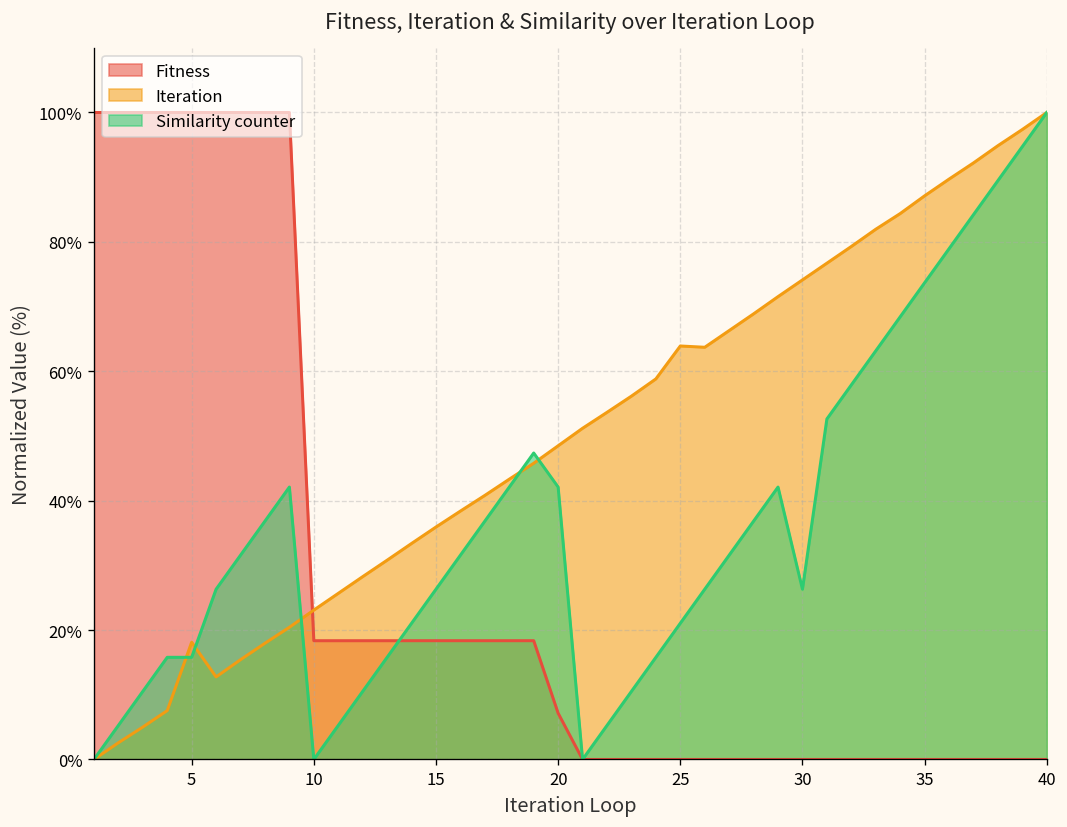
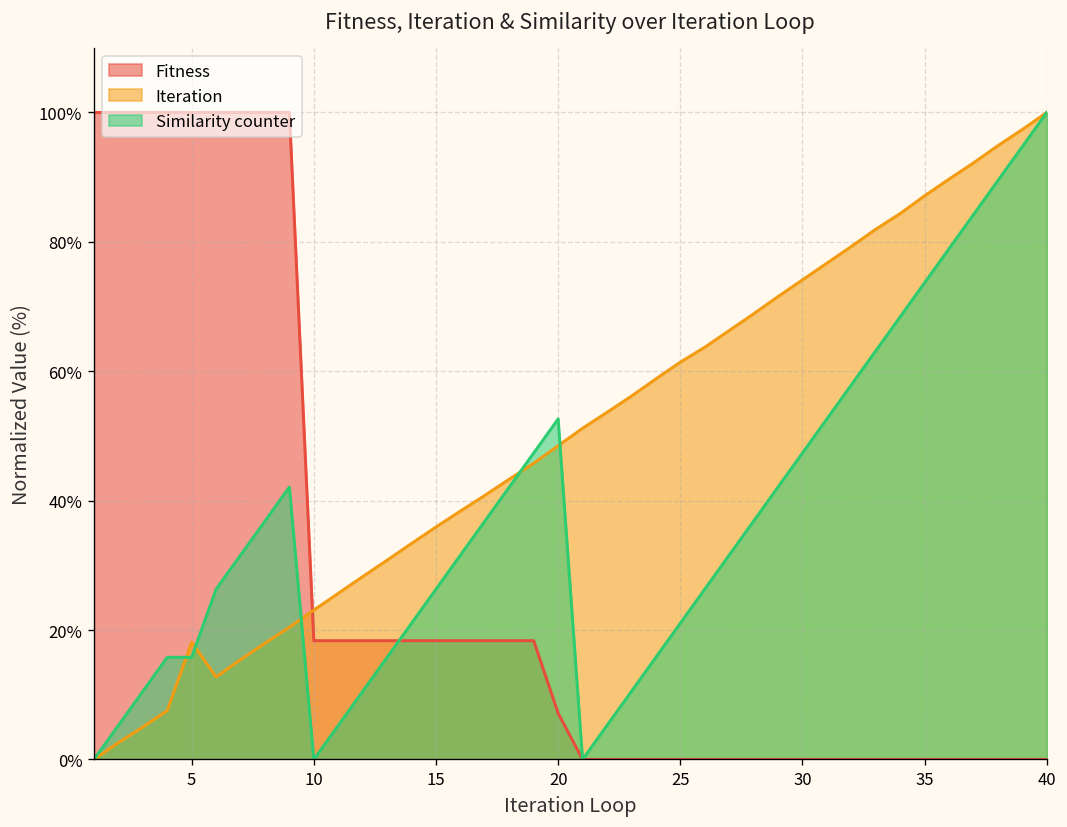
  {
    "Fitness": {
      "10": "18%",
      "15": "18%",
      "20": "7%",
      "25": "0%",
      "30": "0%",
      "35": "0%",
      "40": "0%"
    },
    "Iteration": {
      "5": "18%",
      "10": "23%",
      "15": "36%",
      "20": "48%",
-     "25": "64%",
+     "25": "61%",
      "30": "74%",
      "35": "87%"
    },
    "Similarity counter": {
      "5": "16%",
      "10": "0%",
      "15": "26%",
-     "20": "42%",
+     "20": "53%",
      "25": "21%",
-     "30": "26%",
+     "30": "47%",
      "35": "74%"
    }
  }
